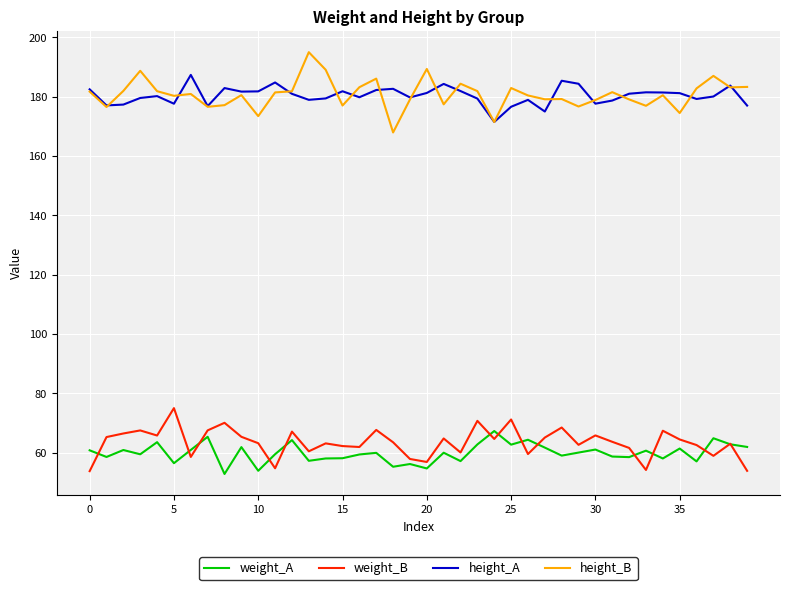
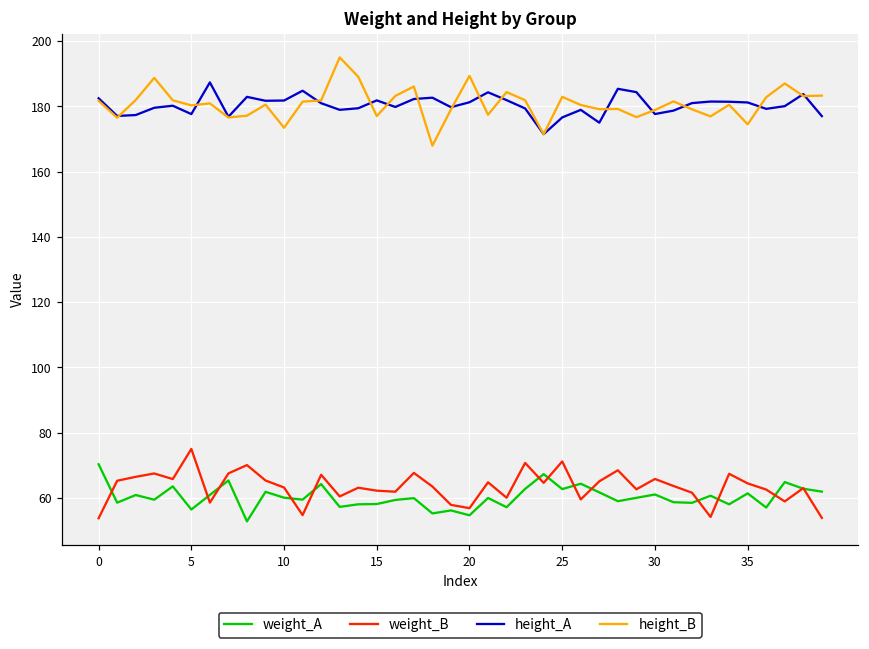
  {
    "weight_A": {
-     "0": 61,
+     "0": 70,
      "5": 56,
-     "10": 54,
+     "10": 60,
      "15": 58,
      "20": 55,
      "25": 63,
      "30": 61,
      "35": 61
    },
    "weight_B": {
      "0": 54,
      "5": 75,
      "10": 63,
      "15": 62,
      "20": 57,
      "25": 71,
      "30": 66,
      "35": 64
    },
    "height_A": {
      "5": 178,
      "10": 182,
      "15": 182,
      "20": 181,
      "25": 177,
      "30": 178,
      "35": 181
    },
    "height_B": {
      "5": 180,
      "10": 173,
      "15": 177,
      "20": 189,
      "25": 183,
      "30": 179,
      "35": 175
    }
  }
